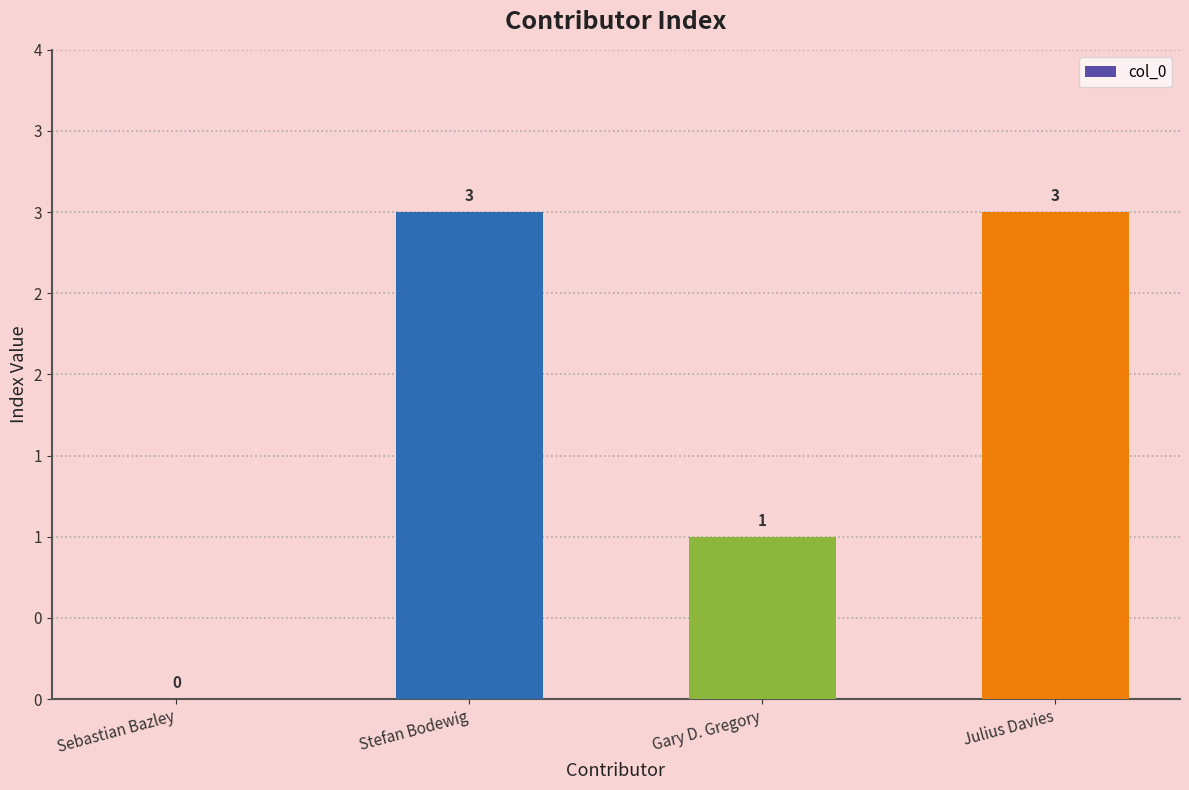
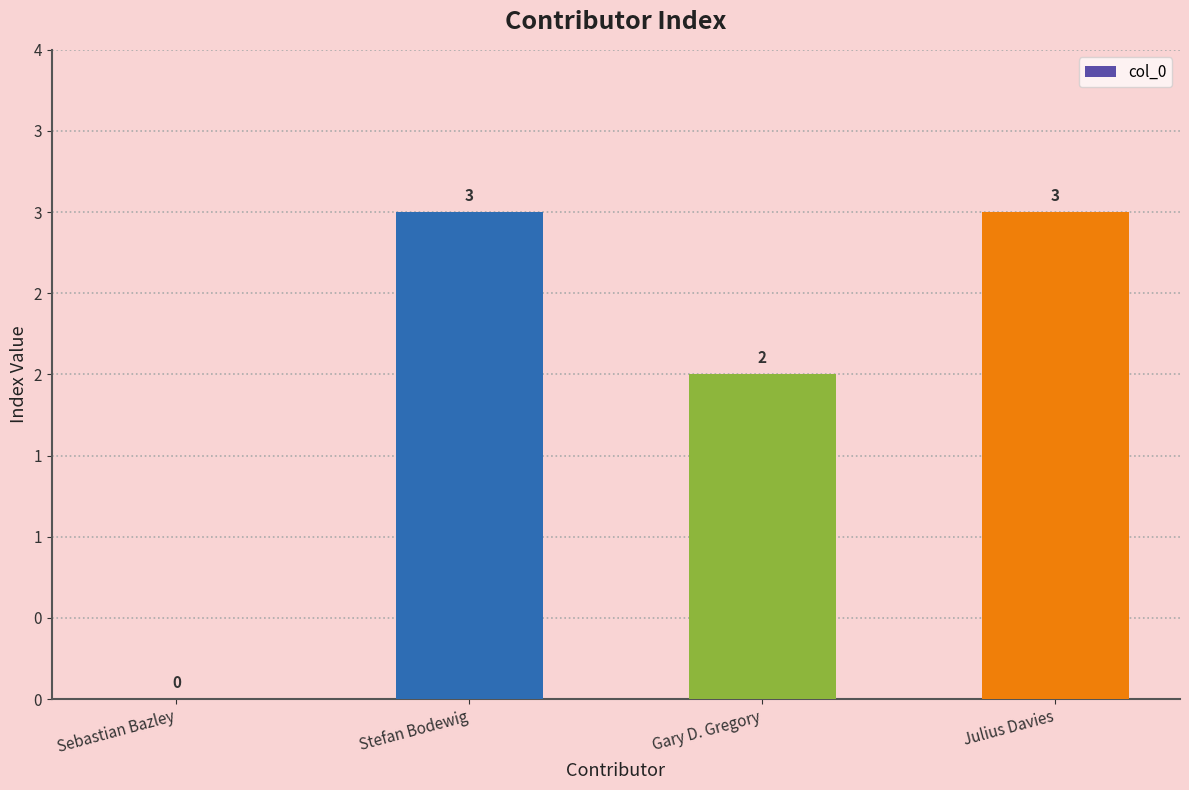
  {
    "Sebastian Bazley": 0,
    "Stefan Bodewig": 3,
-   "Gary D. Gregory": 1,
+   "Gary D. Gregory": 2,
    "Julius Davies": 3
  }
